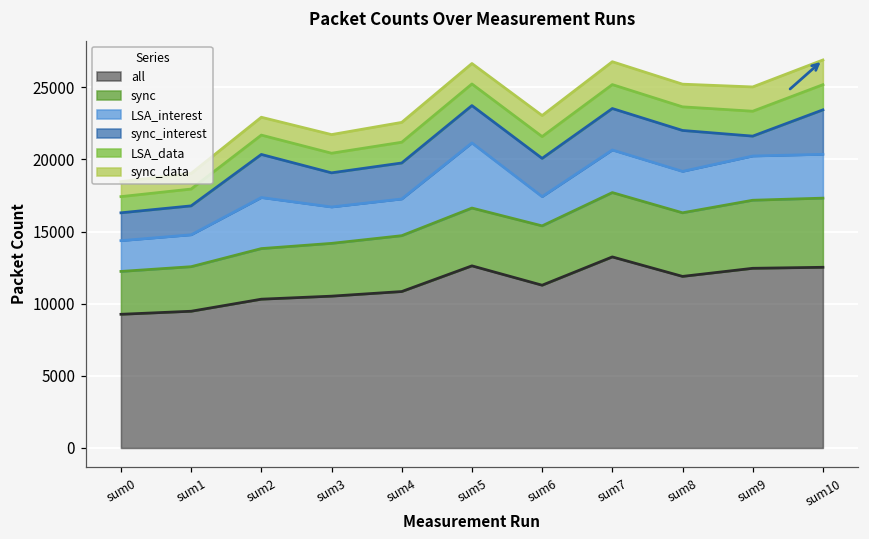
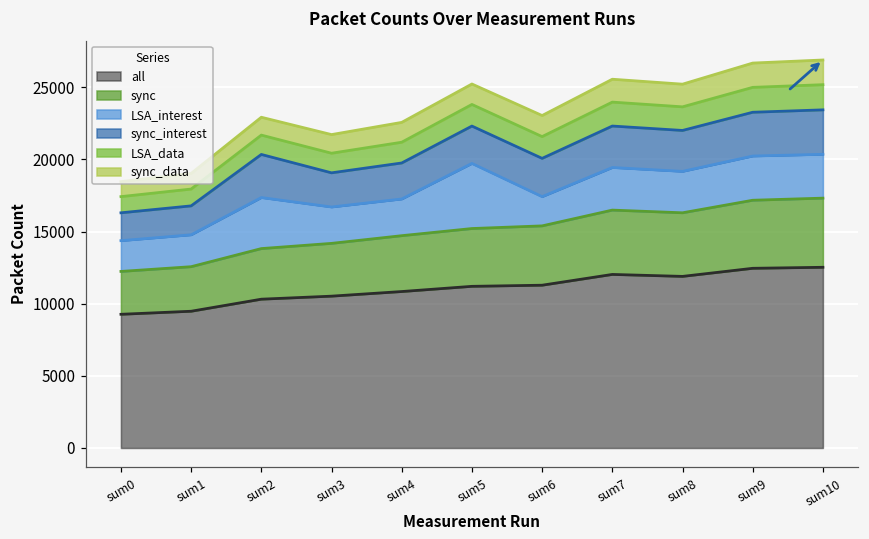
  {
    "all": {
      "sum0": 9300,
      "sum1": 9500,
      "sum2": 10300,
      "sum3": 10500,
      "sum4": 10800,
-     "sum5": 12600,
+     "sum5": 11200,
      "sum6": 11300,
-     "sum7": 13200,
+     "sum7": 12000,
      "sum8": 11900,
      "sum9": 12500,
      "sum10": 12500
    },
    "LSA_interest": {
      "sum0": 2100,
      "sum1": 2200,
      "sum2": 3500,
      "sum3": 2500,
      "sum4": 2500,
      "sum5": 4500,
      "sum6": 2000,
      "sum7": 3000,
      "sum8": 2900,
      "sum9": 3100,
      "sum10": 3000
    },
    "sync_interest": {
      "sum0": 1900,
      "sum1": 2000,
      "sum2": 3000,
      "sum3": 2400,
      "sum4": 2500,
      "sum5": 2600,
      "sum6": 2700,
      "sum7": 2900,
      "sum8": 2800,
-     "sum9": 1400,
+     "sum9": 3000,
      "sum10": 3100
    }
  }
